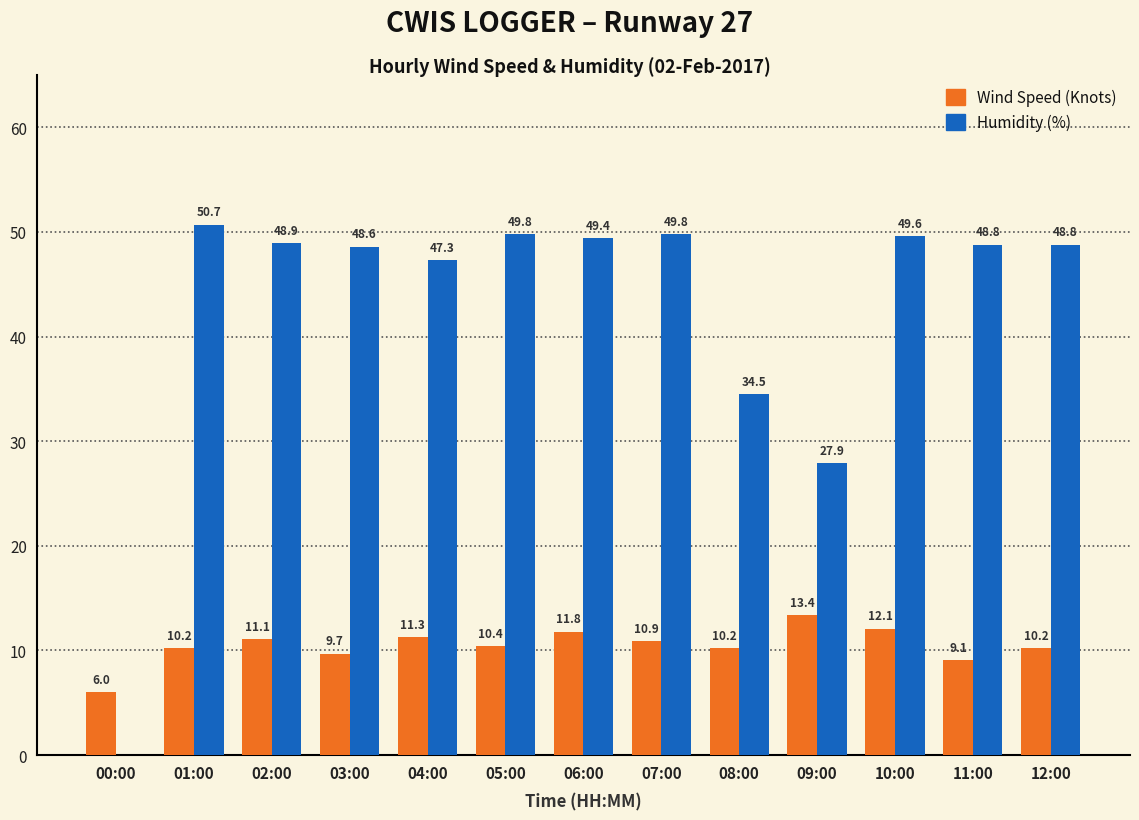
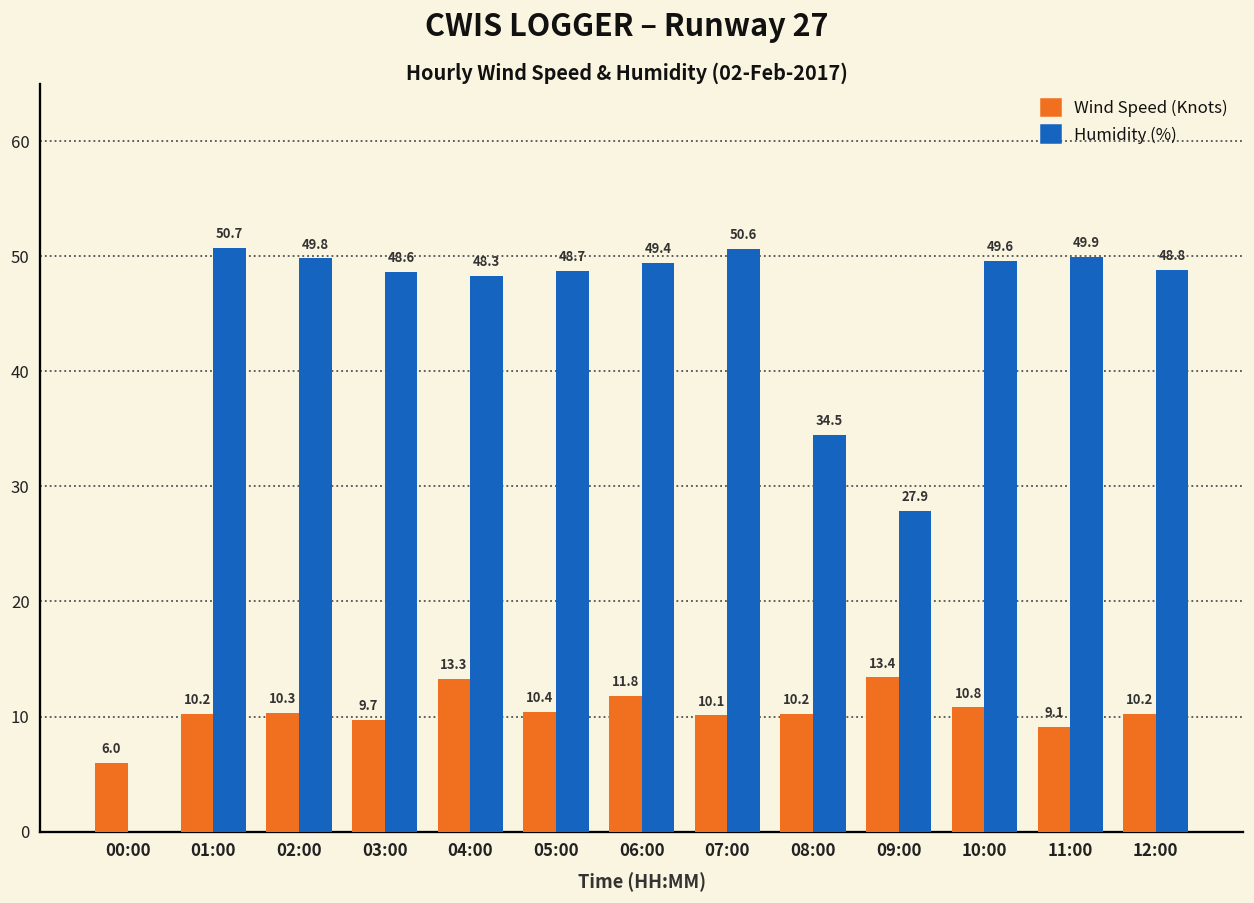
  {
    "Wind Speed (Knots)": {
      "00:00": 6.0,
      "01:00": 10.2,
-     "02:00": 11.1,
+     "02:00": 10.3,
      "03:00": 9.7,
-     "04:00": 11.3,
+     "04:00": 13.3,
      "05:00": 10.4,
      "06:00": 11.8,
-     "07:00": 10.9,
+     "07:00": 10.1,
      "08:00": 10.2,
      "09:00": 13.4,
-     "10:00": 12.1,
+     "10:00": 10.8,
      "11:00": 9.1,
      "12:00": 10.2
    },
    "Humidity (%)": {
      "01:00": 50.7,
-     "02:00": 48.9,
+     "02:00": 49.8,
      "03:00": 48.6,
-     "04:00": 47.3,
-     "05:00": 49.8,
+     "04:00": 48.3,
+     "05:00": 48.7,
      "06:00": 49.4,
-     "07:00": 49.8,
+     "07:00": 50.6,
      "08:00": 34.5,
      "09:00": 27.9,
      "10:00": 49.6,
-     "11:00": 48.8,
+     "11:00": 49.9,
      "12:00": 48.8
    }
  }
